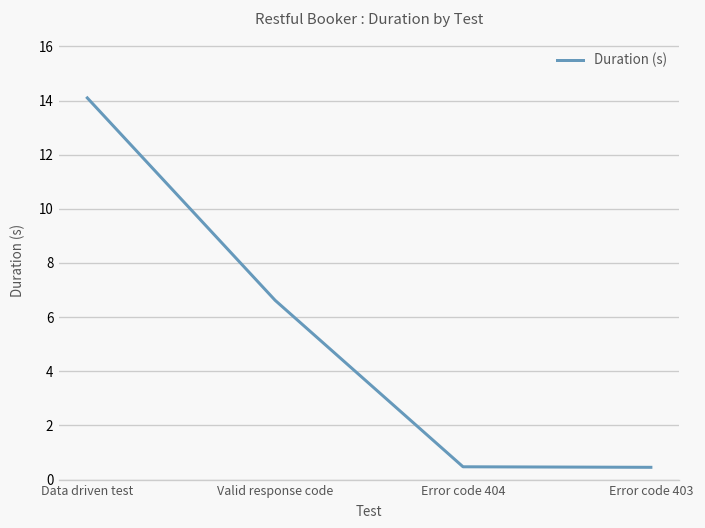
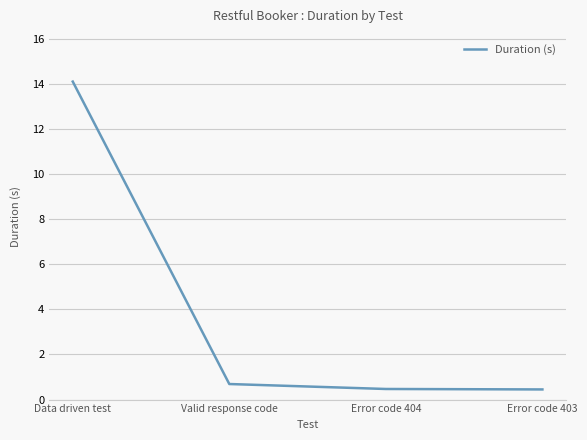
  {
    "Data driven test": 14.1,
-   "Valid response code": 6.6,
+   "Valid response code": 0.7,
    "Error code 404": 0.5,
    "Error code 403": 0.5
  }
